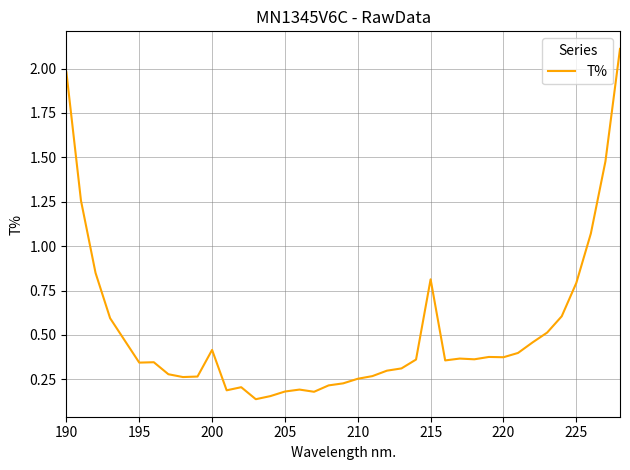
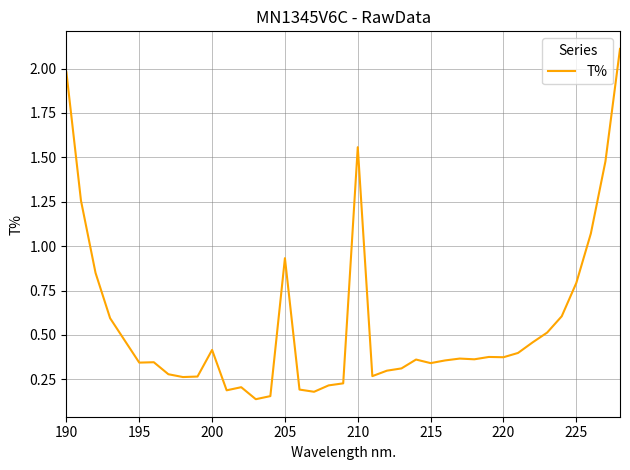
  {
    "190": 1.98,
    "195": 0.34,
    "200": 0.42,
-   "205": 0.18,
-   "210": 0.25,
-   "215": 0.81,
+   "205": 0.93,
+   "210": 1.56,
+   "215": 0.34,
    "220": 0.37,
    "225": 0.79
  }
